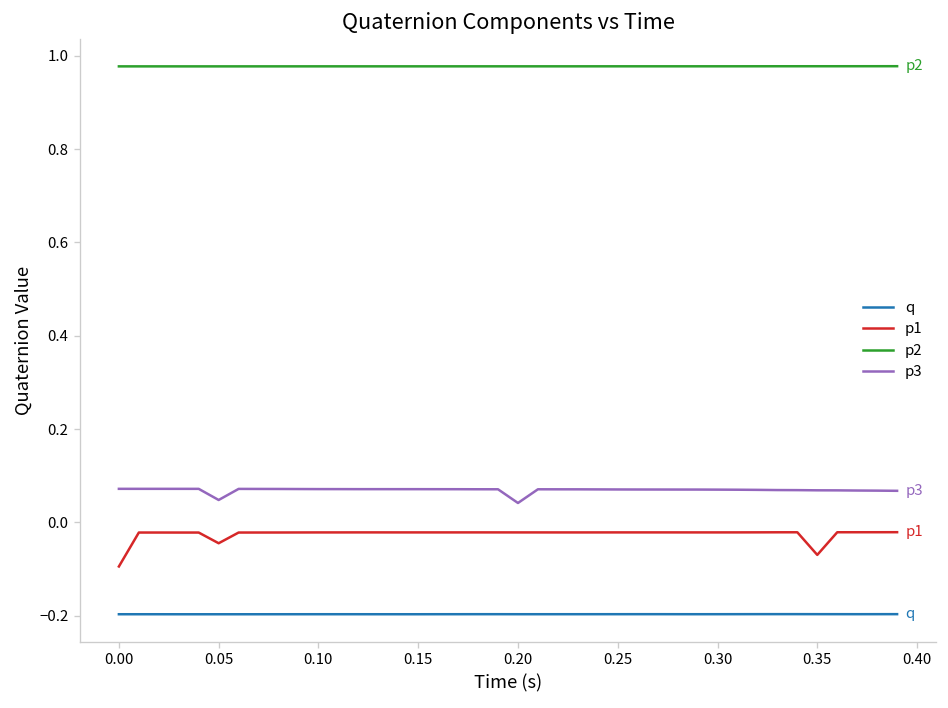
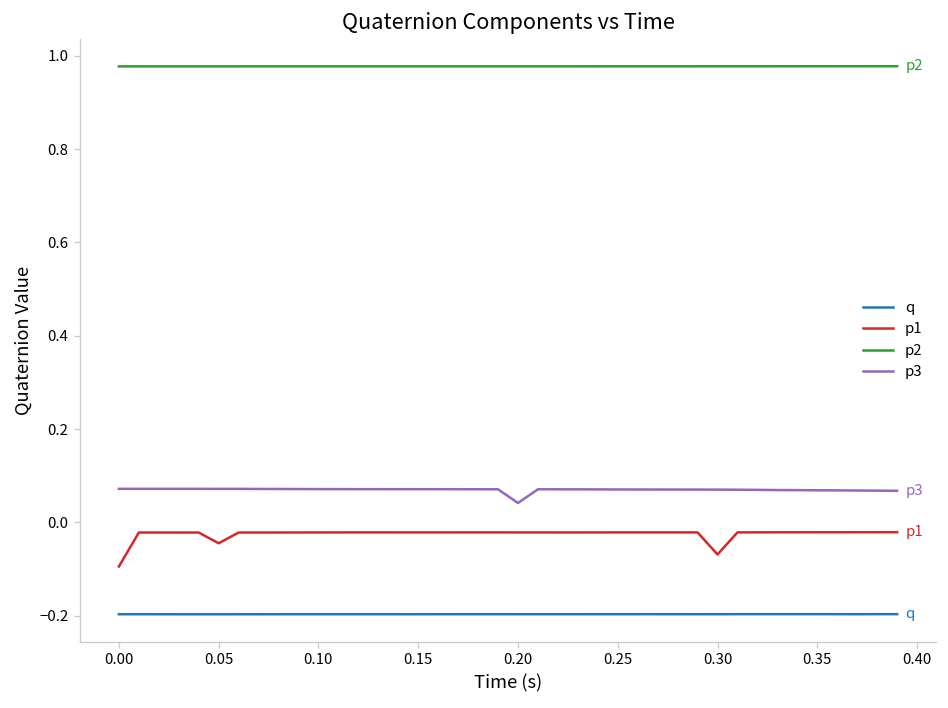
  {
    "q": {
      "0.00": -0.20,
      "0.05": -0.20,
      "0.10": -0.20,
      "0.15": -0.20,
      "0.20": -0.20,
      "0.25": -0.20,
      "0.30": -0.20,
      "0.35": -0.20
    },
    "p1": {
      "0.00": -0.09,
      "0.05": -0.04,
      "0.10": -0.02,
      "0.15": -0.02,
      "0.20": -0.02,
      "0.25": -0.02,
-     "0.30": -0.02,
-     "0.35": -0.07
+     "0.30": -0.07,
+     "0.35": -0.02
    },
    "p2": {
      "0.00": 0.98,
      "0.05": 0.98,
      "0.10": 0.98,
      "0.15": 0.98,
      "0.20": 0.98,
      "0.25": 0.98,
      "0.30": 0.98,
      "0.35": 0.98
    },
    "p3": {
      "0.00": 0.07,
-     "0.05": 0.05,
+     "0.05": 0.07,
      "0.10": 0.07,
      "0.15": 0.07,
      "0.20": 0.04,
      "0.25": 0.07,
      "0.30": 0.07,
      "0.35": 0.07
    }
  }
